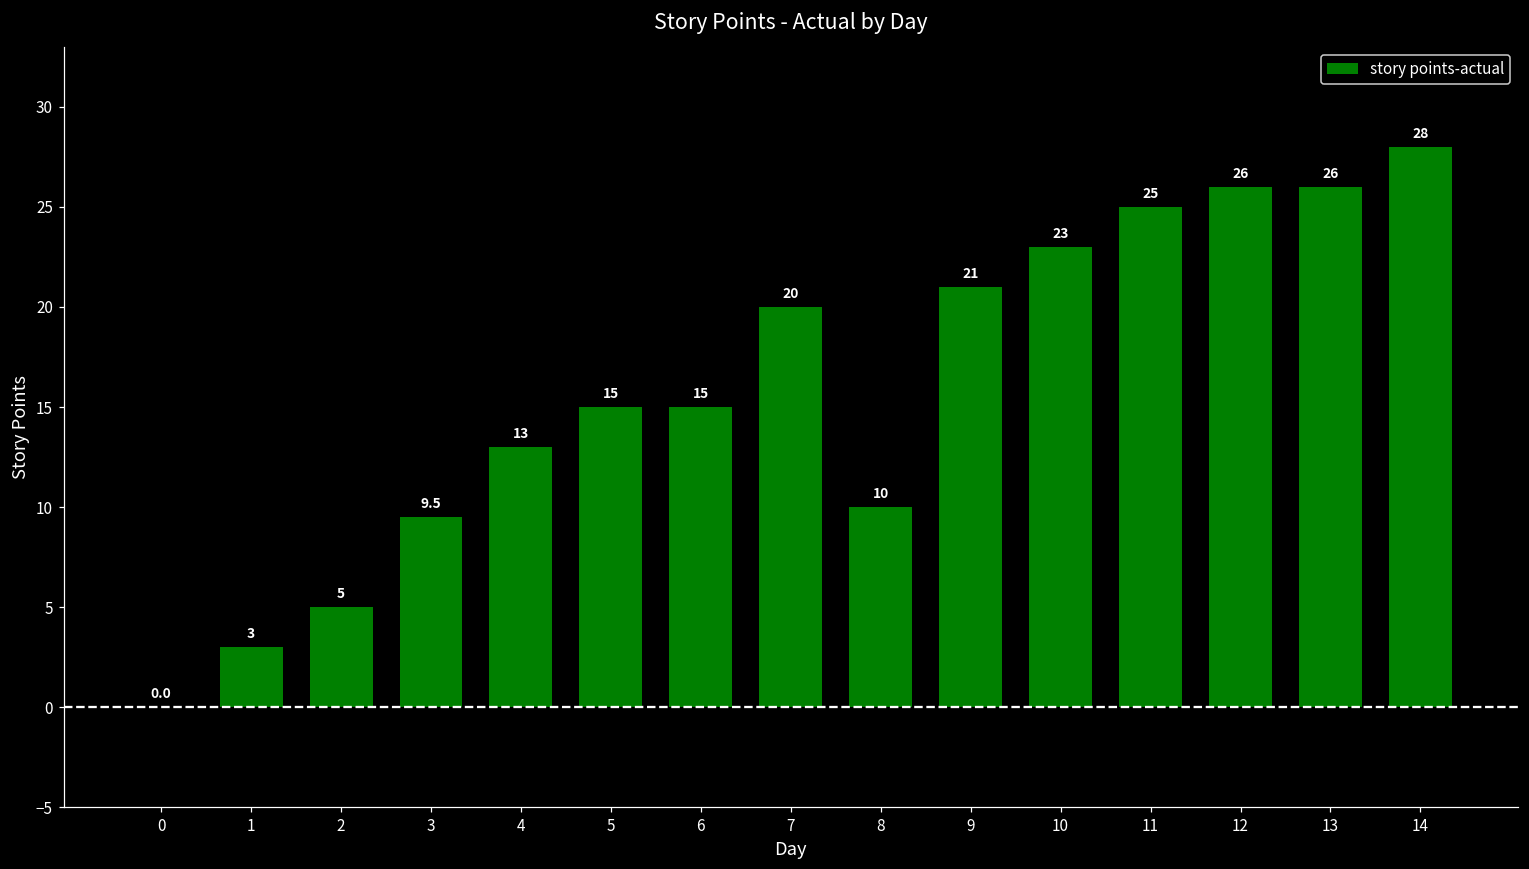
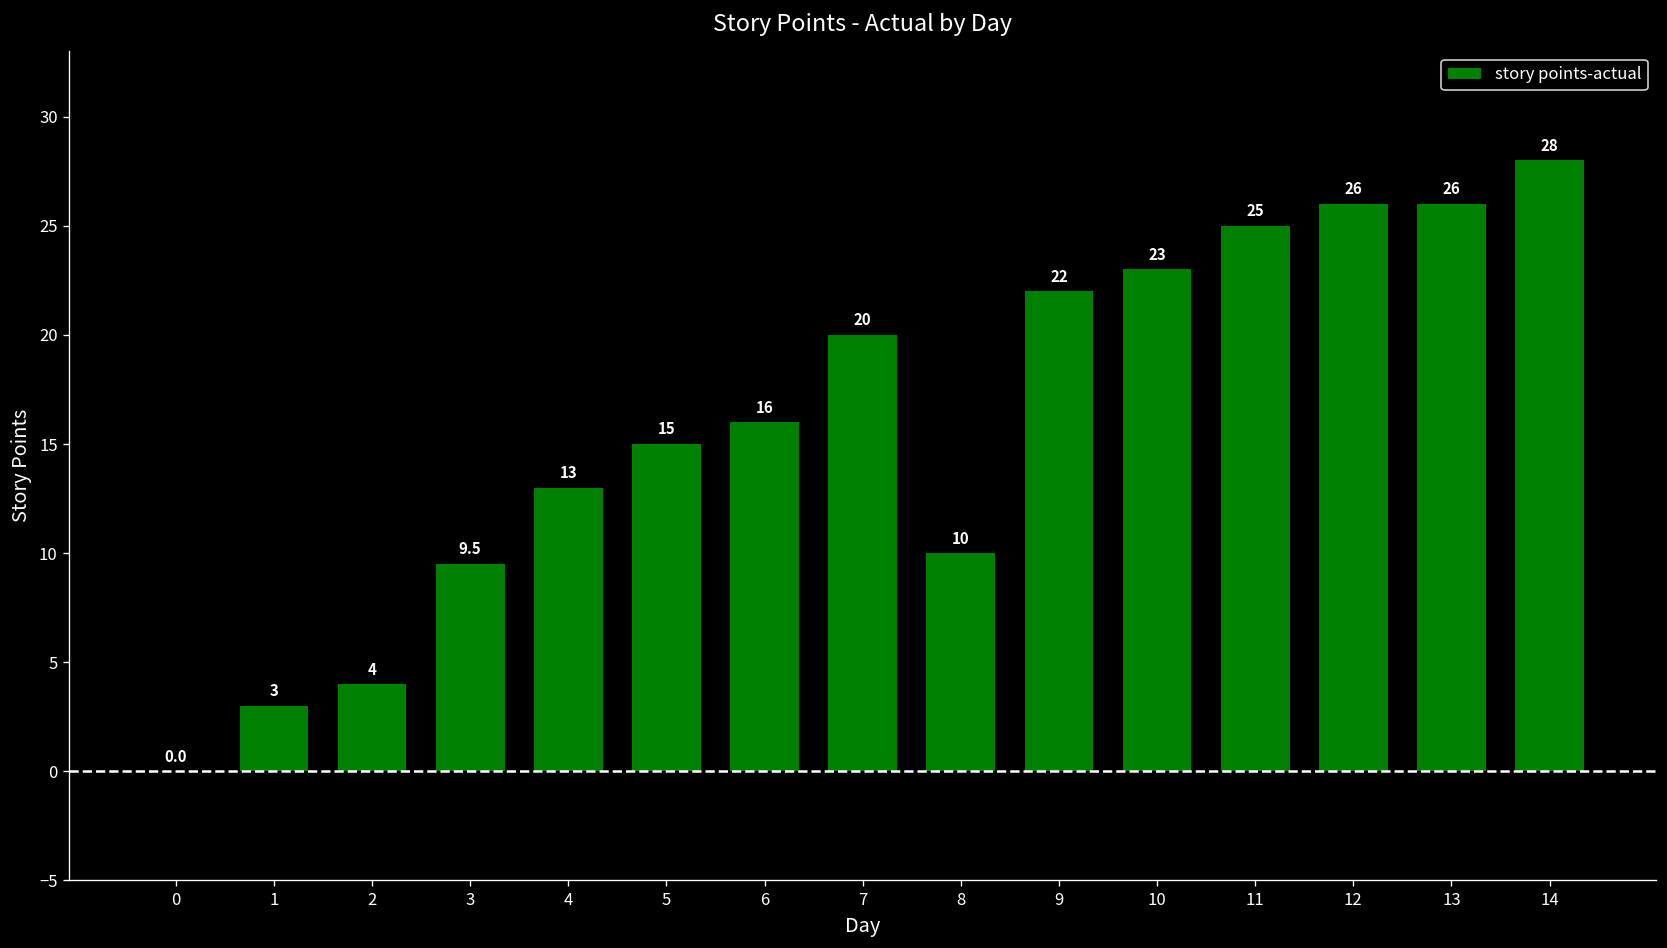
  {
    "0": 0.0,
    "1": 3,
-   "2": 5,
+   "2": 4,
    "3": 9.5,
    "4": 13,
    "5": 15,
-   "6": 15,
+   "6": 16,
    "7": 20,
    "8": 10,
-   "9": 21,
+   "9": 22,
    "10": 23,
    "11": 25,
    "12": 26,
    "13": 26,
    "14": 28
  }
